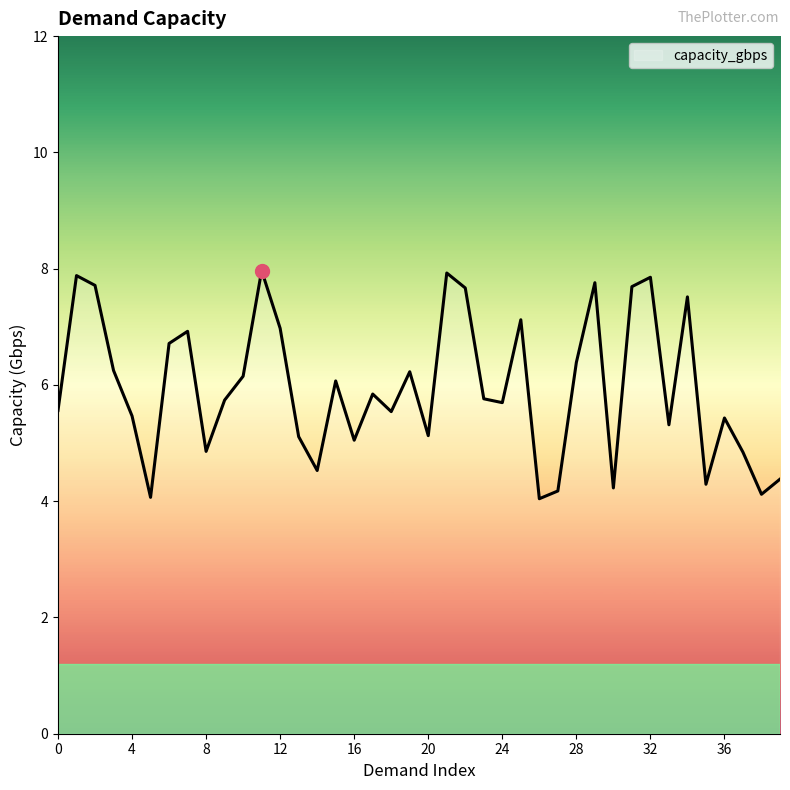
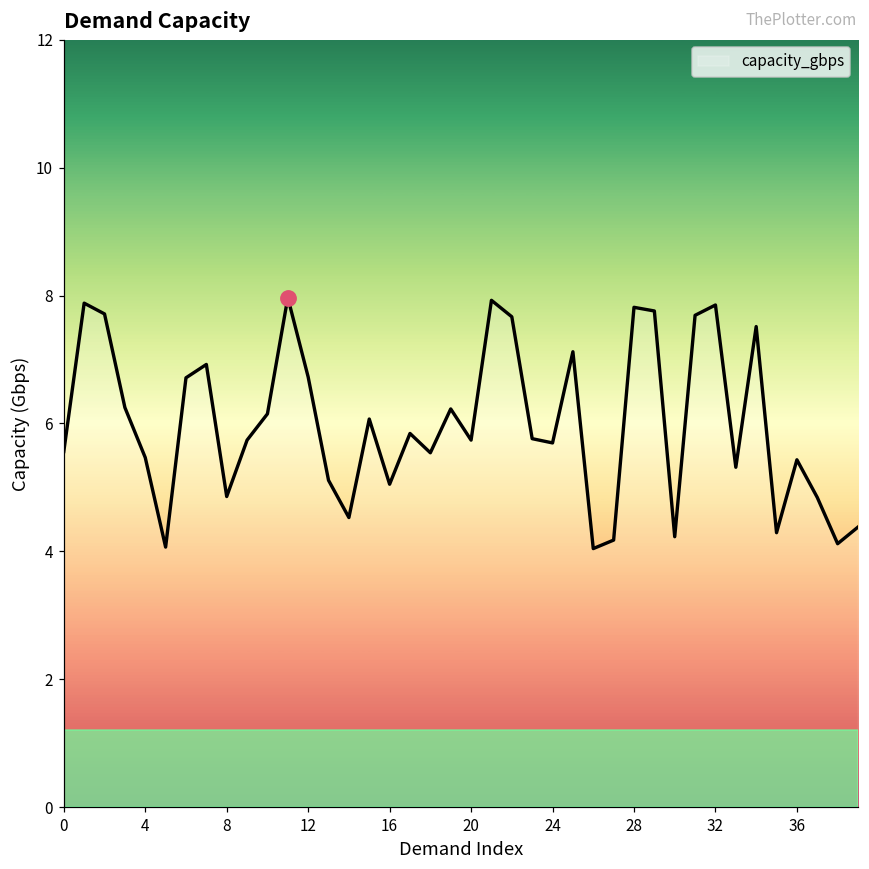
  {
    "capacity_gbps": {
      "0": 5.6,
      "4": 5.5,
      "8": 4.9,
-     "12": 7.0,
+     "12": 6.7,
      "16": 5.0,
-     "20": 5.1,
+     "20": 5.7,
      "24": 5.7,
-     "28": 6.4,
+     "28": 7.8,
      "32": 7.9,
      "36": 5.4
    }
  }
